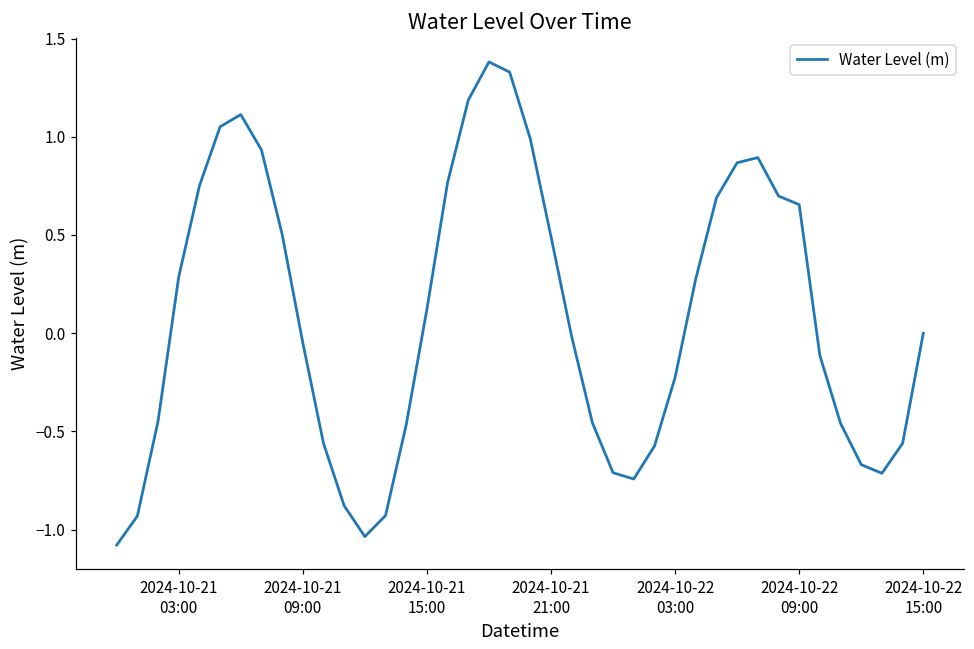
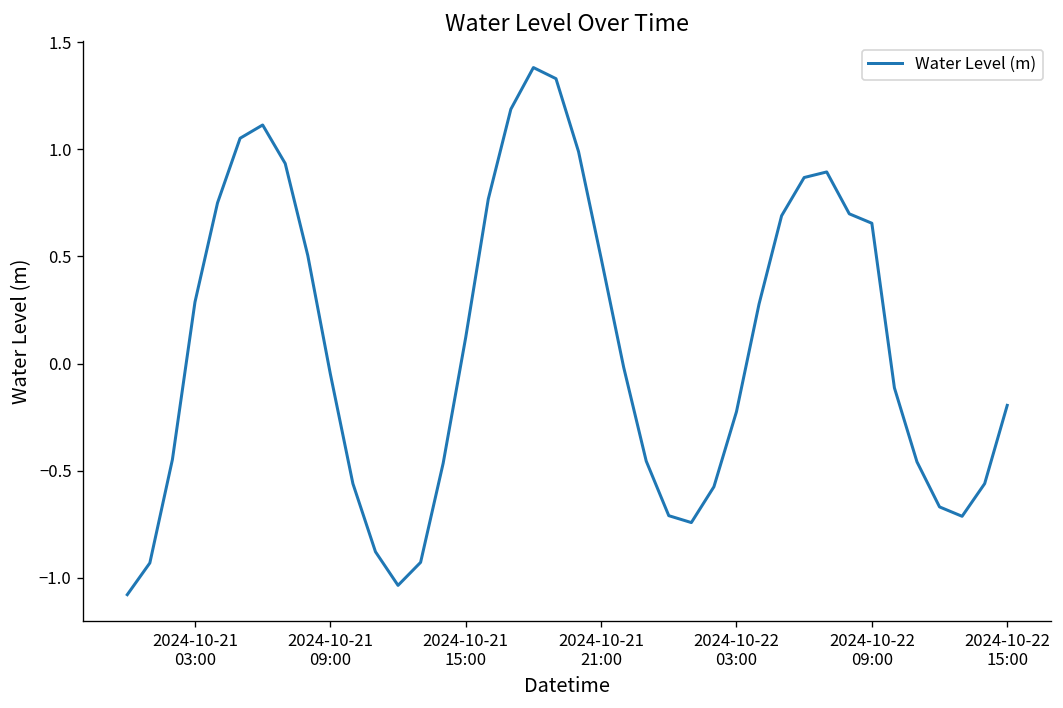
  {
    "2024-10-21 03:00": 0.29,
    "2024-10-21 09:00": -0.05,
    "2024-10-21 15:00": 0.12,
    "2024-10-21 21:00": 0.49,
    "2024-10-22 03:00": -0.22,
    "2024-10-22 09:00": 0.65,
-   "2024-10-22 15:00": 0.00
+   "2024-10-22 15:00": -0.20
  }
